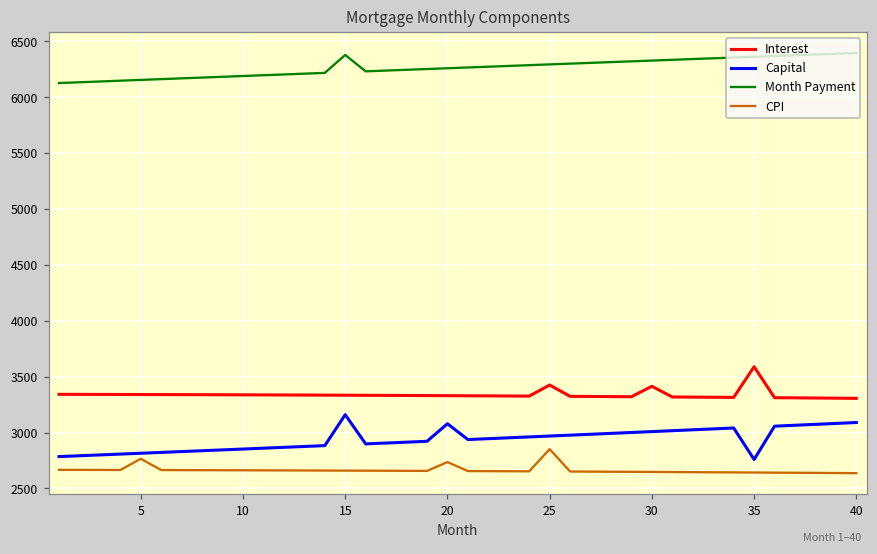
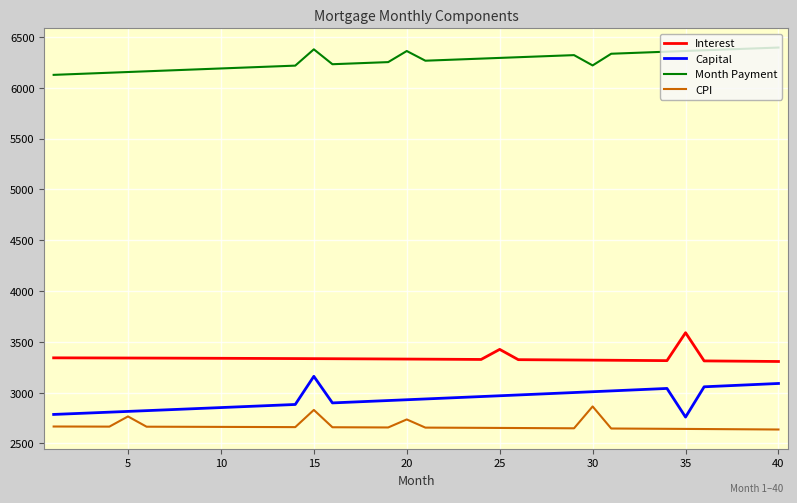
  {
    "Interest": {
      "5": 3340,
      "10": 3340,
      "15": 3330,
      "20": 3330,
      "25": 3430,
-     "30": 3410,
+     "30": 3320,
      "35": 3590,
      "40": 3310
    },
    "Capital": {
      "5": 2820,
      "10": 2850,
      "15": 3160,
-     "20": 3080,
+     "20": 2930,
      "25": 2970,
      "30": 3010,
      "35": 2760,
      "40": 3090
    },
    "Month Payment": {
      "5": 6160,
      "10": 6190,
      "15": 6380,
-     "20": 6260,
+     "20": 6360,
      "25": 6290,
-     "30": 6330
+     "30": 6220
    },
    "CPI": {
      "5": 2770,
      "10": 2660,
-     "15": 2660,
+     "15": 2830,
      "20": 2740,
-     "25": 2850,
-     "30": 2650,
+     "25": 2650,
+     "30": 2860,
      "35": 2640,
      "40": 2640
    }
  }
